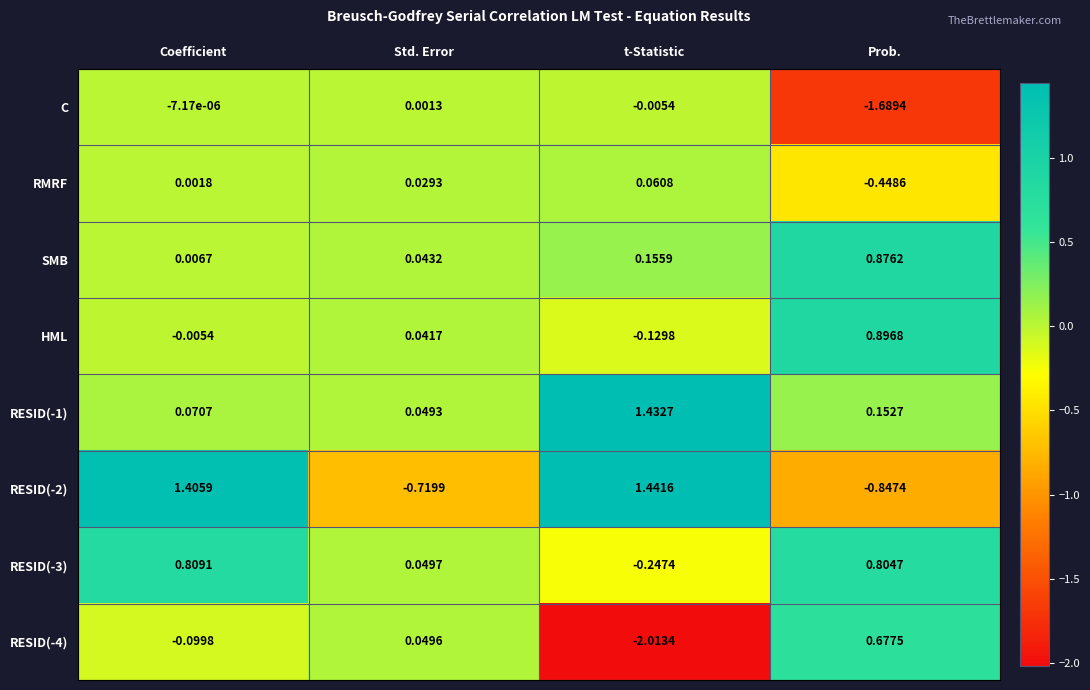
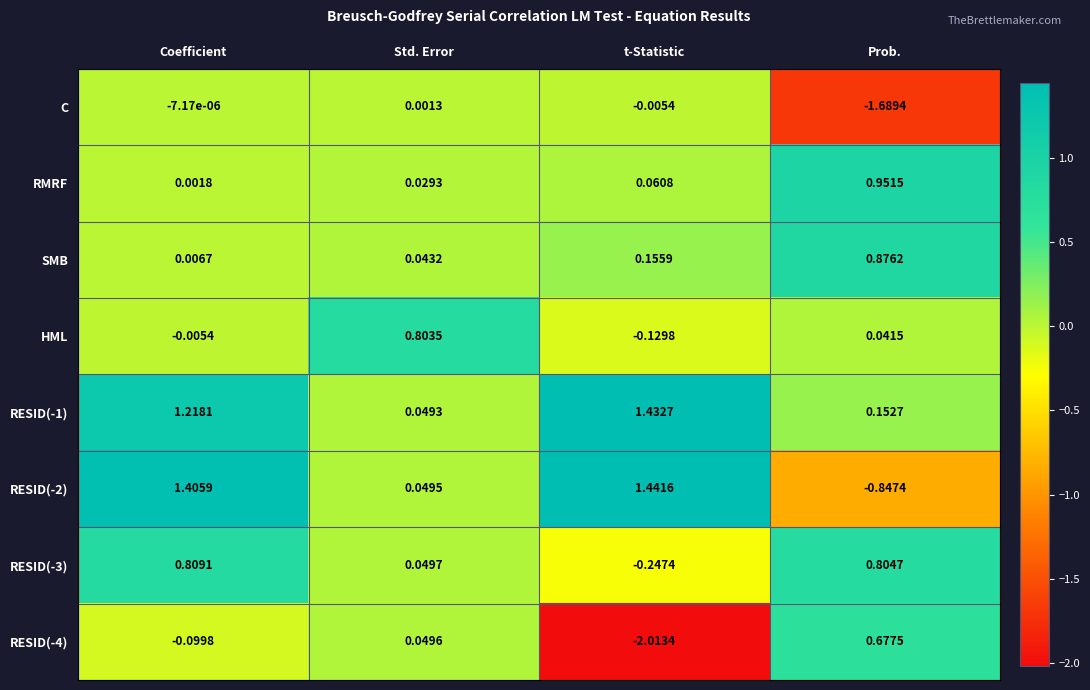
  {
    "C": {
      "Coefficient": "-7.17e-06",
      "Std. Error": "0.0013",
      "t-Statistic": "-0.0054",
      "Prob.": "-1.6894"
    },
    "RMRF": {
      "Coefficient": "0.0018",
      "Std. Error": "0.0293",
      "t-Statistic": "0.0608",
-     "Prob.": "-0.4486"
+     "Prob.": "0.9515"
    },
    "SMB": {
      "Coefficient": "0.0067",
      "Std. Error": "0.0432",
      "t-Statistic": "0.1559",
      "Prob.": "0.8762"
    },
    "HML": {
      "Coefficient": "-0.0054",
-     "Std. Error": "0.0417",
+     "Std. Error": "0.8035",
      "t-Statistic": "-0.1298",
-     "Prob.": "0.8968"
+     "Prob.": "0.0415"
    },
    "RESID(-1)": {
-     "Coefficient": "0.0707",
+     "Coefficient": "1.2181",
      "Std. Error": "0.0493",
      "t-Statistic": "1.4327",
      "Prob.": "0.1527"
    },
    "RESID(-2)": {
      "Coefficient": "1.4059",
-     "Std. Error": "-0.7199",
+     "Std. Error": "0.0495",
      "t-Statistic": "1.4416",
      "Prob.": "-0.8474"
    },
    "RESID(-3)": {
      "Coefficient": "0.8091",
      "Std. Error": "0.0497",
      "t-Statistic": "-0.2474",
      "Prob.": "0.8047"
    },
    "RESID(-4)": {
      "Coefficient": "-0.0998",
      "Std. Error": "0.0496",
      "t-Statistic": "-2.0134",
      "Prob.": "0.6775"
    }
  }
